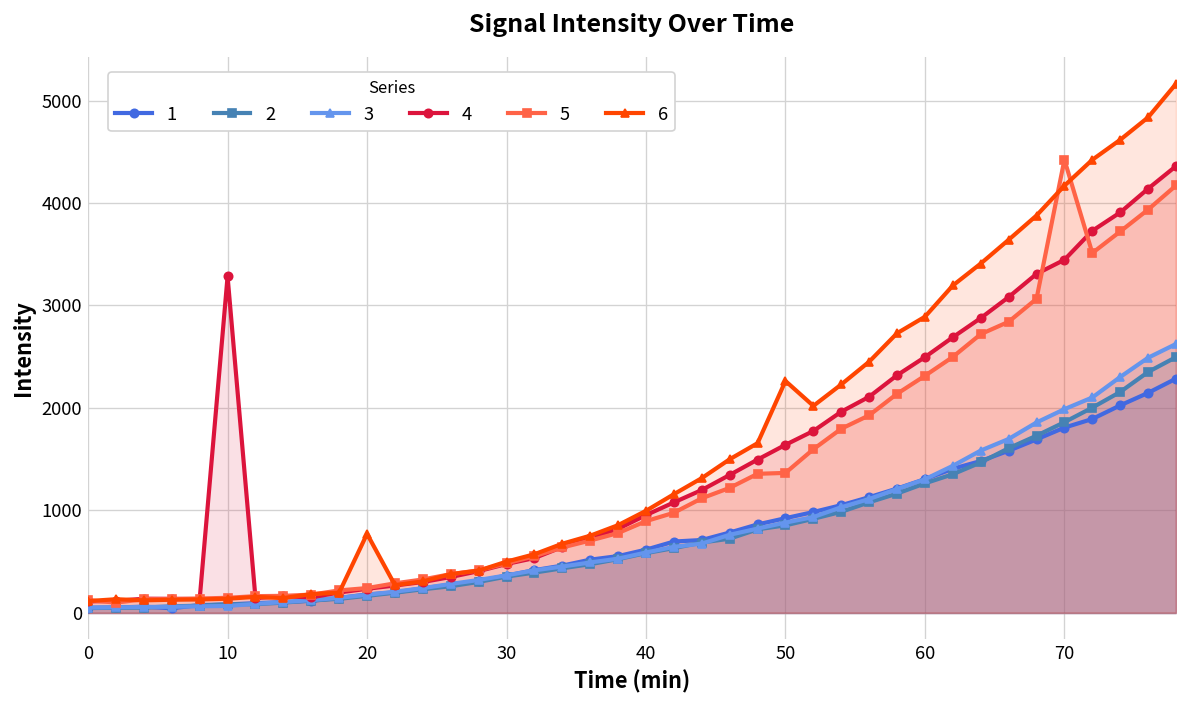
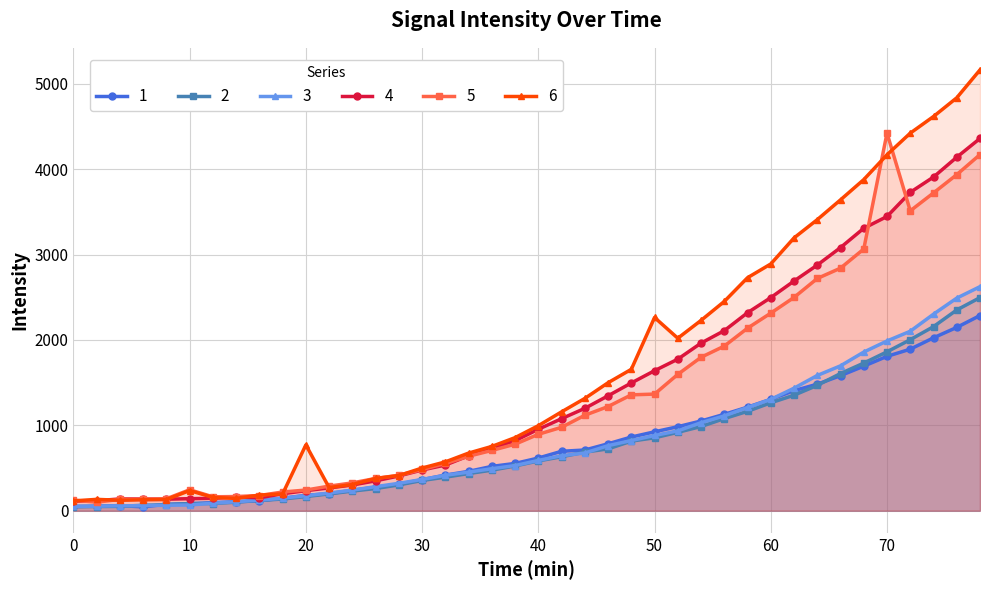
  {
    "4": {
-     "10": 3300,
+     "10": 100,
      "40": 1000,
      "50": 1600,
      "60": 2500,
      "70": 3400
    },
    "5": {
-     "10": 100,
+     "10": 200,
      "40": 900,
      "50": 1400,
      "60": 2300,
      "70": 4400
    },
    "6": {
-     "10": 100,
+     "10": 200,
      "20": 800,
      "40": 1000,
      "50": 2300,
      "60": 2900,
      "70": 4200
    }
  }
